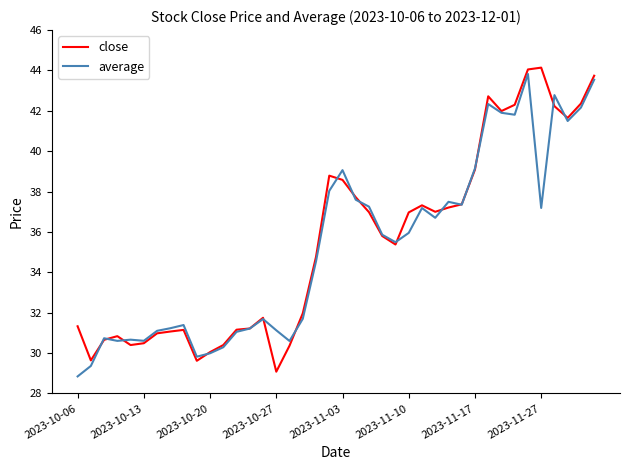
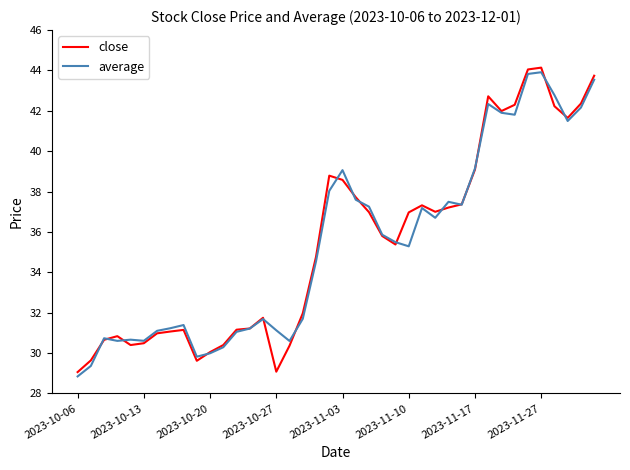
  {
    "close": {
-     "2023-10-06": 31.3,
+     "2023-10-06": 29.1,
      "2023-10-27": 29.1,
      "2023-11-03": 38.6,
      "2023-11-10": 37.0,
      "2023-11-27": 44.1
    },
    "average": {
      "2023-10-06": 28.8,
      "2023-10-27": 31.1,
      "2023-11-03": 39.1,
-     "2023-11-10": 36.0,
-     "2023-11-27": 37.2
+     "2023-11-10": 35.3,
+     "2023-11-27": 43.9
    }
  }
